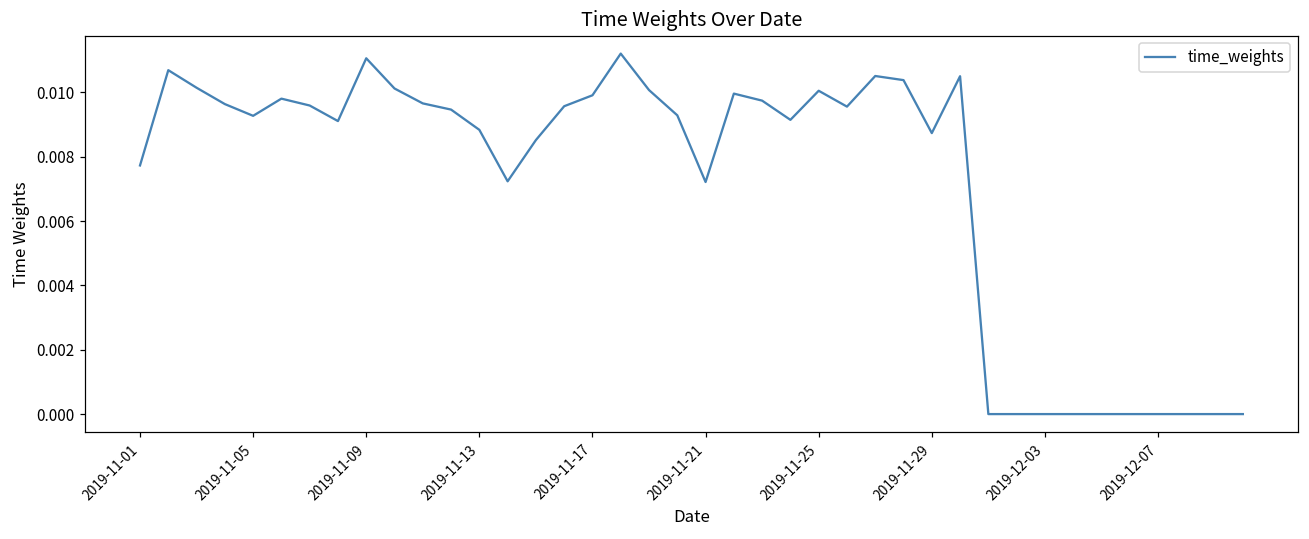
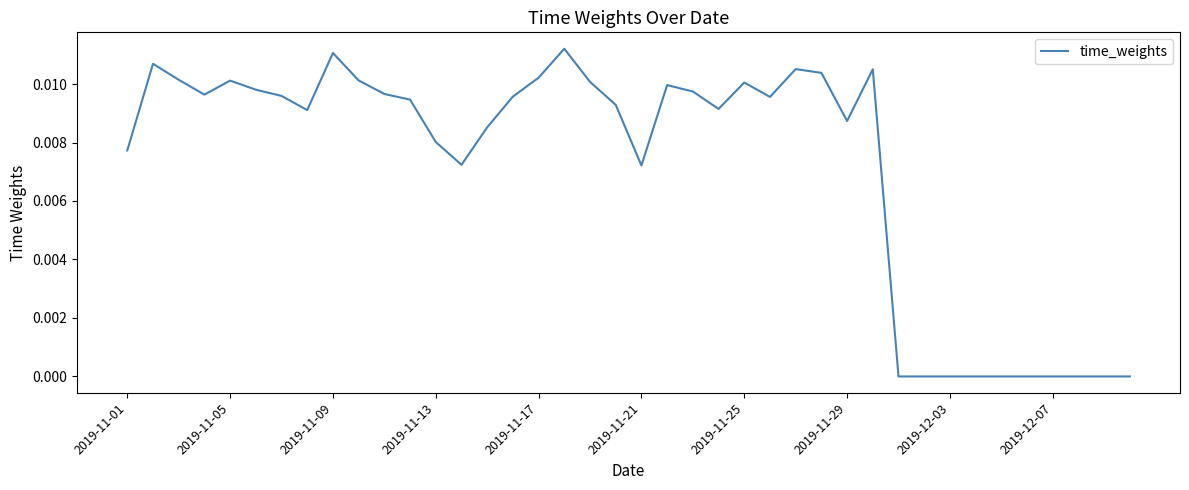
  {
    "2019-11-01": 0.0077,
-   "2019-11-05": 0.0093,
+   "2019-11-05": 0.0101,
    "2019-11-09": 0.0111,
-   "2019-11-13": 0.0088,
-   "2019-11-17": 0.0099,
+   "2019-11-13": 0.0080,
+   "2019-11-17": 0.0102,
    "2019-11-21": 0.0072,
    "2019-11-25": 0.0101,
    "2019-11-29": 0.0087,
    "2019-12-03": 0.0000,
    "2019-12-07": 0.0000
  }
